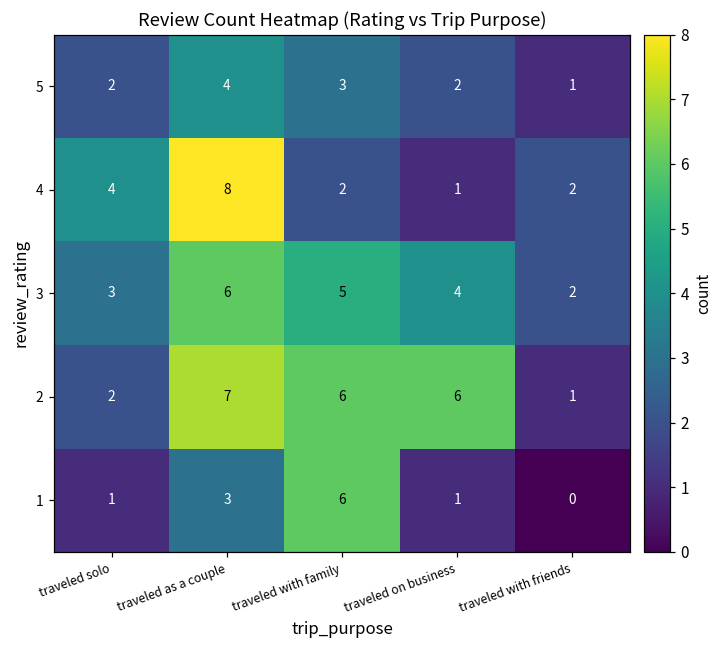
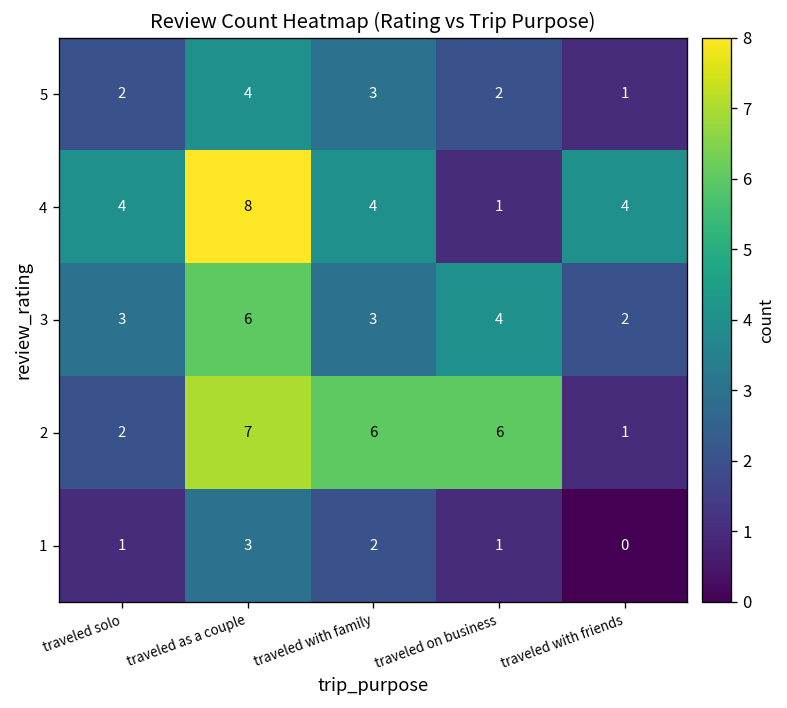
  {
    "5": {
      "traveled solo": 2,
      "traveled as a couple": 4,
      "traveled with family": 3,
      "traveled on business": 2,
      "traveled with friends": 1
    },
    "4": {
      "traveled solo": 4,
      "traveled as a couple": 8,
-     "traveled with family": 2,
+     "traveled with family": 4,
      "traveled on business": 1,
-     "traveled with friends": 2
+     "traveled with friends": 4
    },
    "3": {
      "traveled solo": 3,
      "traveled as a couple": 6,
-     "traveled with family": 5,
+     "traveled with family": 3,
      "traveled on business": 4,
      "traveled with friends": 2
    },
    "2": {
      "traveled solo": 2,
      "traveled as a couple": 7,
      "traveled with family": 6,
      "traveled on business": 6,
      "traveled with friends": 1
    },
    "1": {
      "traveled solo": 1,
      "traveled as a couple": 3,
-     "traveled with family": 6,
+     "traveled with family": 2,
      "traveled on business": 1,
      "traveled with friends": 0
    }
  }
